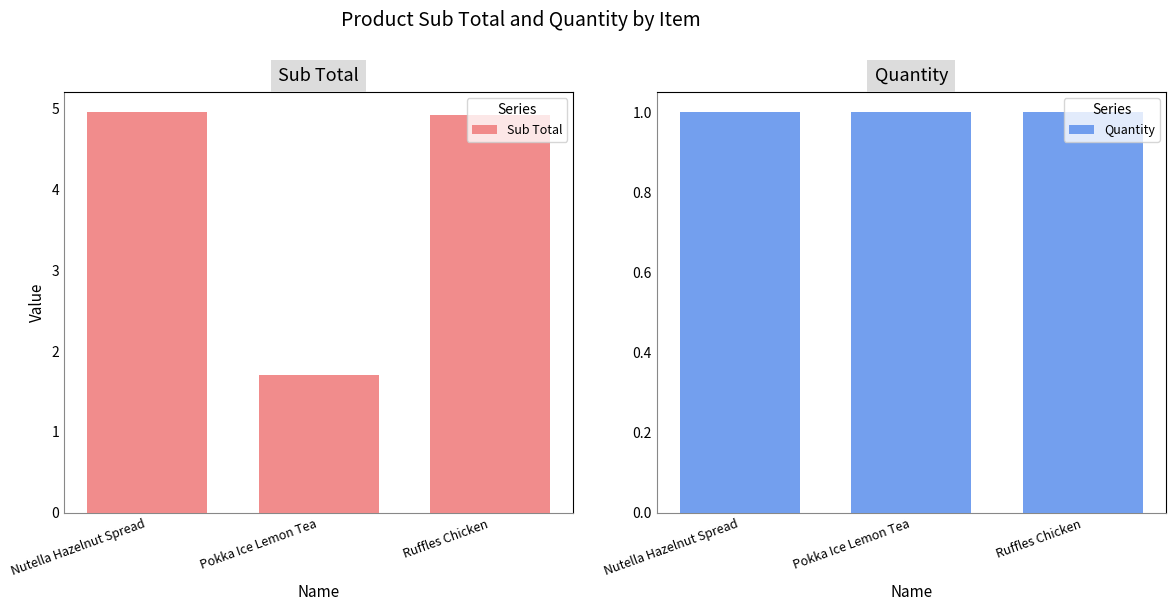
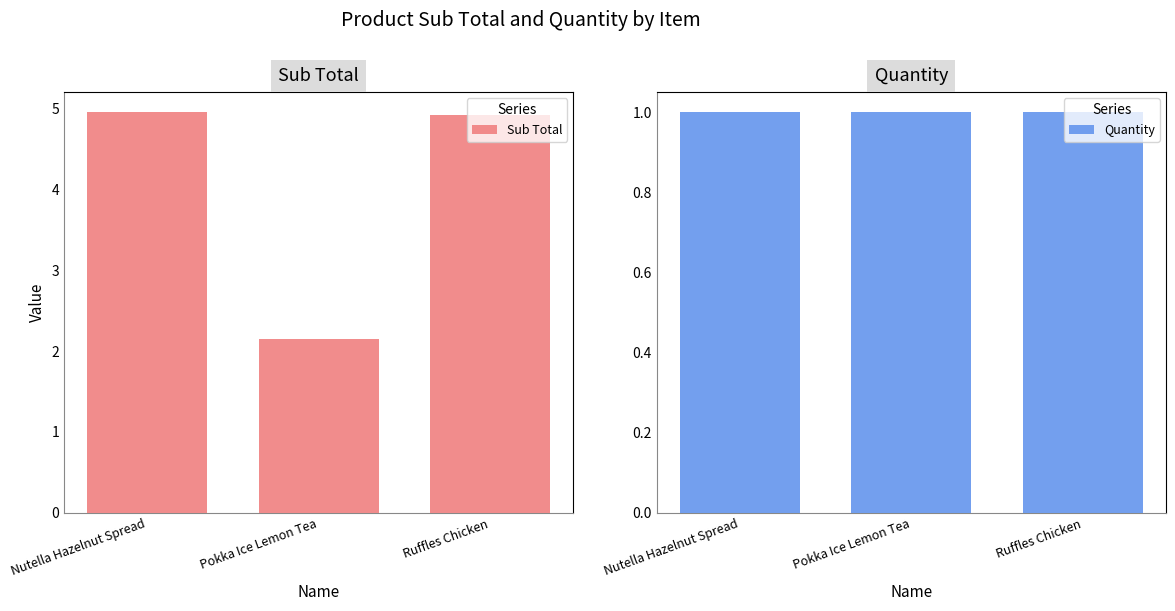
  {
    "Sub Total": {
      "Nutella Hazelnut Spread": 5.0,
-     "Pokka Ice Lemon Tea": 1.7
+     "Pokka Ice Lemon Tea": 2.2
    },
    "Quantity": {
      "Nutella Hazelnut Spread": 1.00,
      "Pokka Ice Lemon Tea": 1.00
    }
  }
